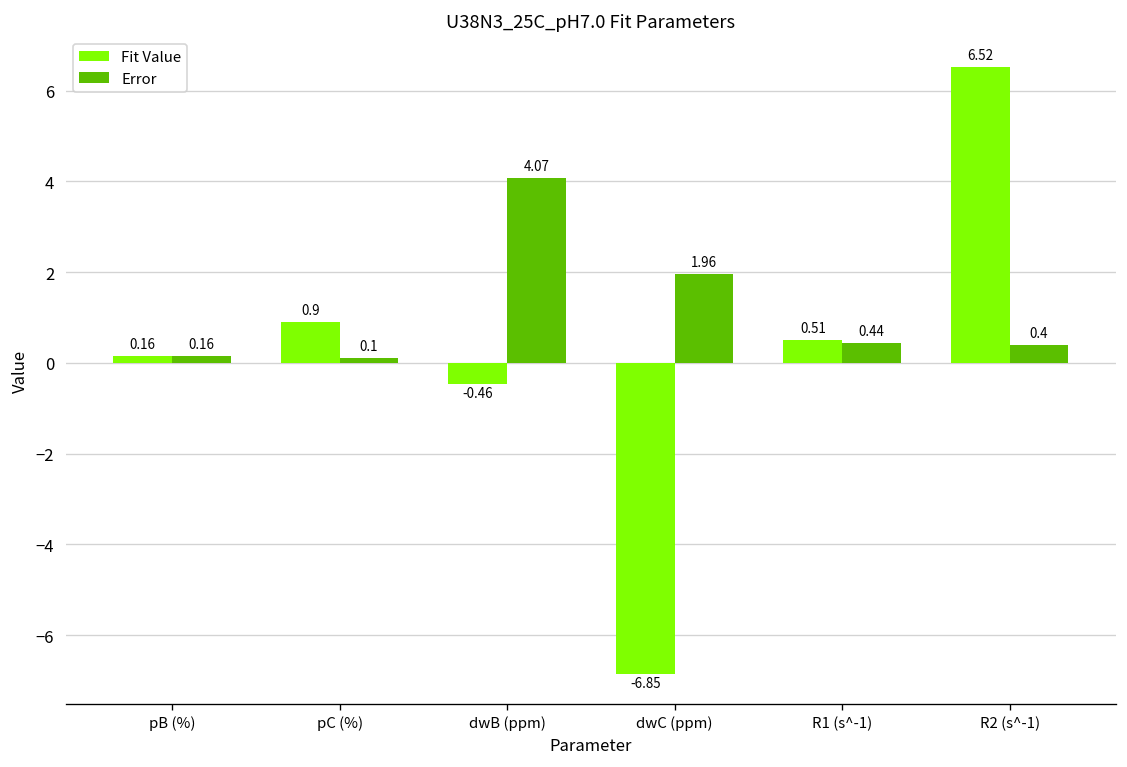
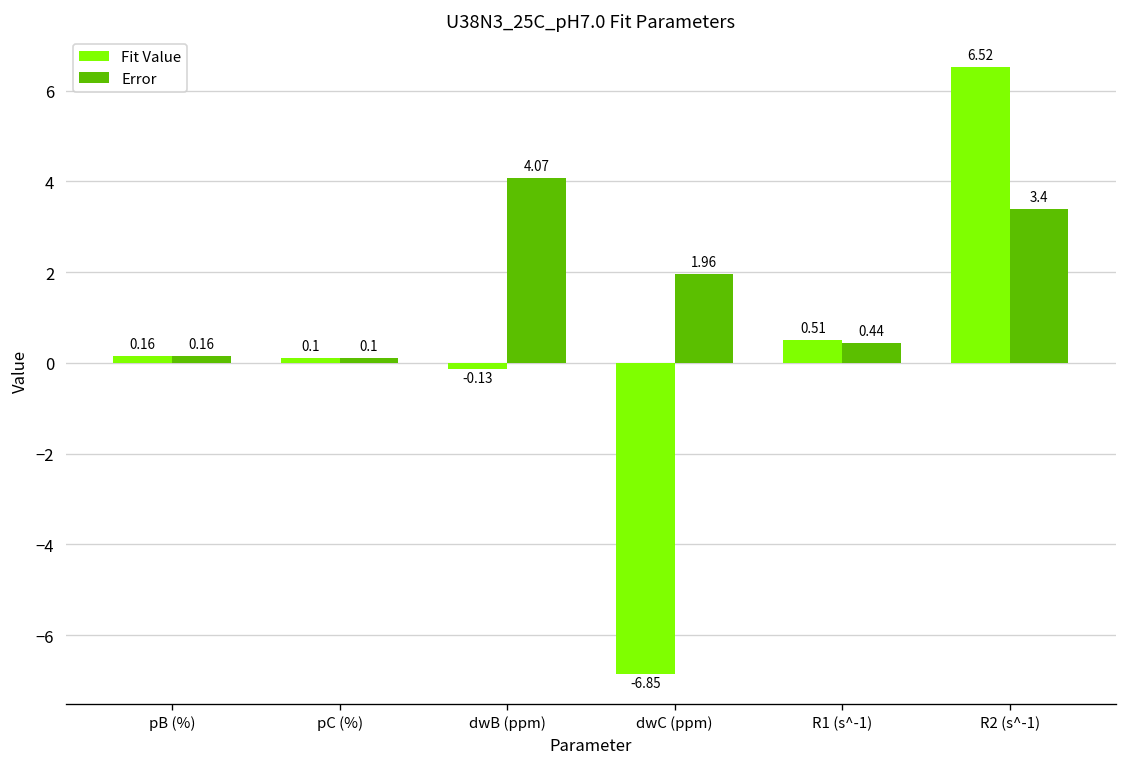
  {
    "Fit Value": {
      "pB (%)": 0.16,
-     "pC (%)": 0.9,
-     "dwB (ppm)": -0.46,
+     "pC (%)": 0.1,
+     "dwB (ppm)": -0.13,
      "dwC (ppm)": -6.85,
      "R1 (s^-1)": 0.51,
      "R2 (s^-1)": 6.52
    },
    "Error": {
      "pB (%)": 0.16,
      "pC (%)": 0.1,
      "dwB (ppm)": 4.07,
      "dwC (ppm)": 1.96,
      "R1 (s^-1)": 0.44,
-     "R2 (s^-1)": 0.4
+     "R2 (s^-1)": 3.4
    }
  }
